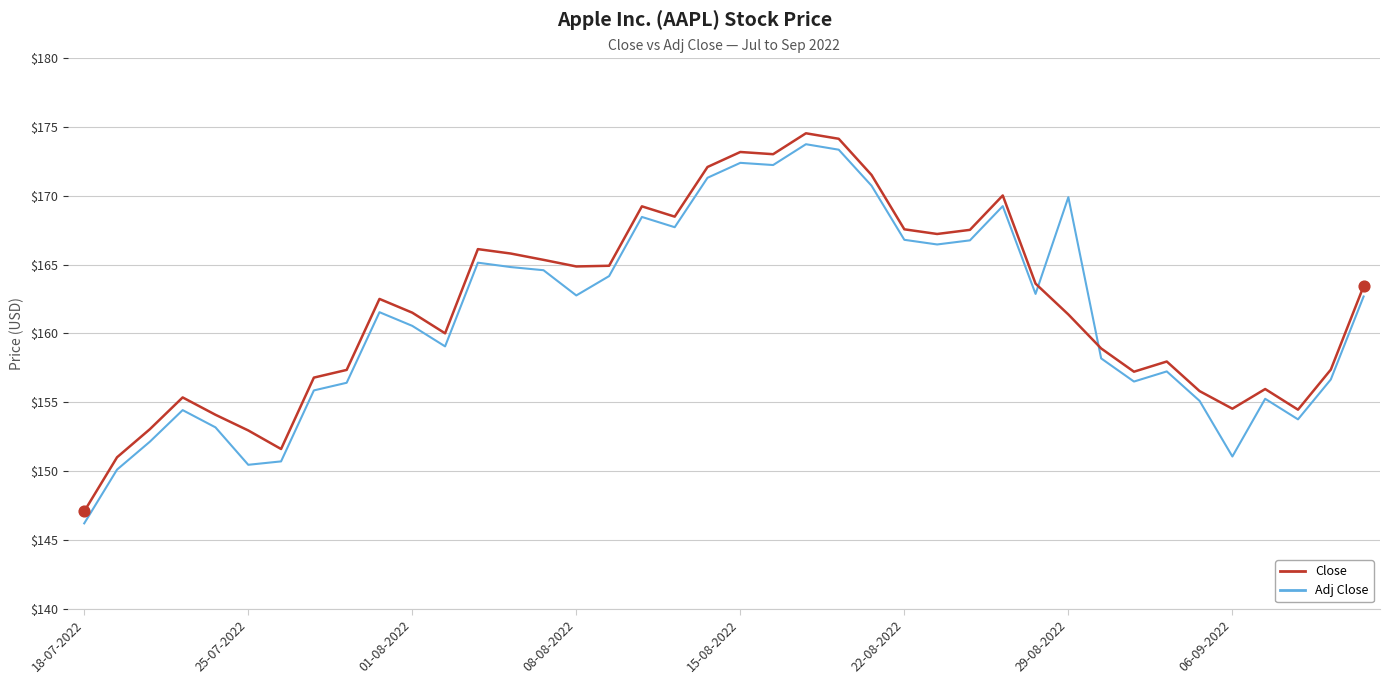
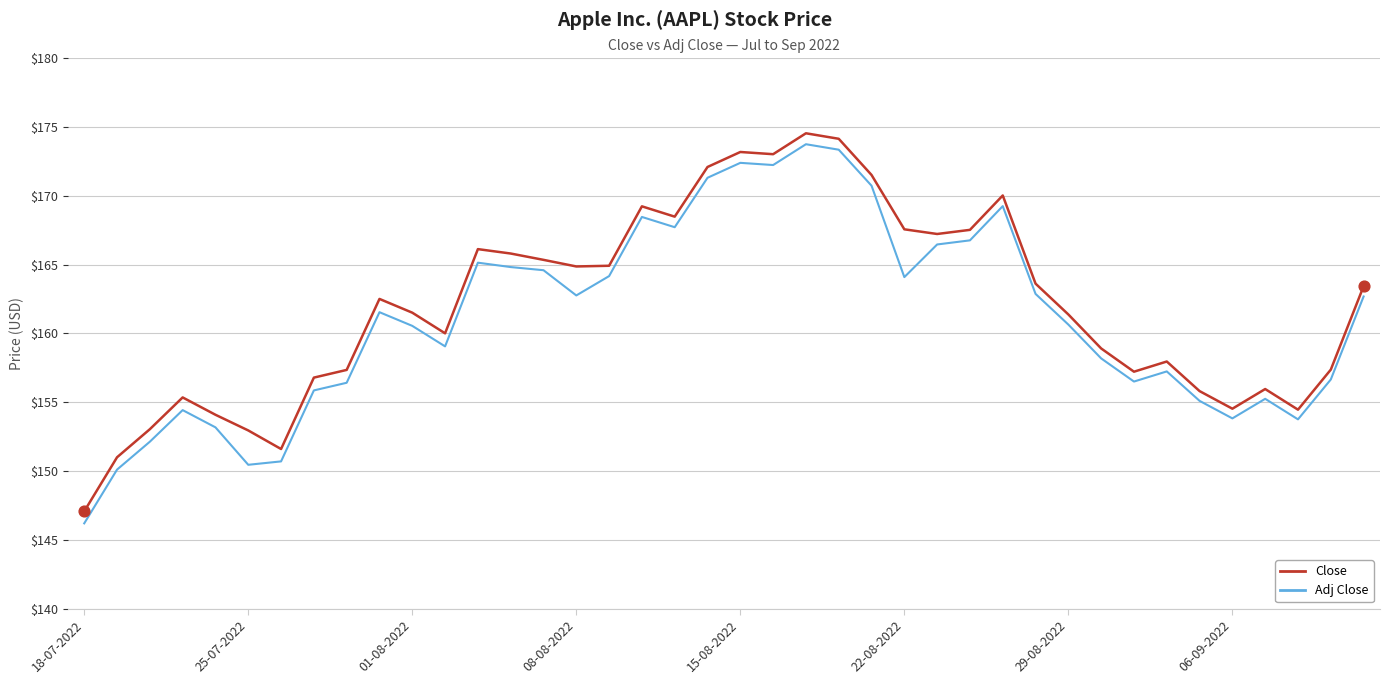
  {
    "Adj Close": {
      "18-07-2022": "$146.2",
      "25-07-2022": "$150.5",
      "01-08-2022": "$160.6",
      "08-08-2022": "$162.8",
      "15-08-2022": "$172.4",
-     "22-08-2022": "$166.8",
-     "29-08-2022": "$169.9",
-     "06-09-2022": "$151.1"
+     "22-08-2022": "$164.1",
+     "29-08-2022": "$160.6",
+     "06-09-2022": "$153.8"
    }
  }
